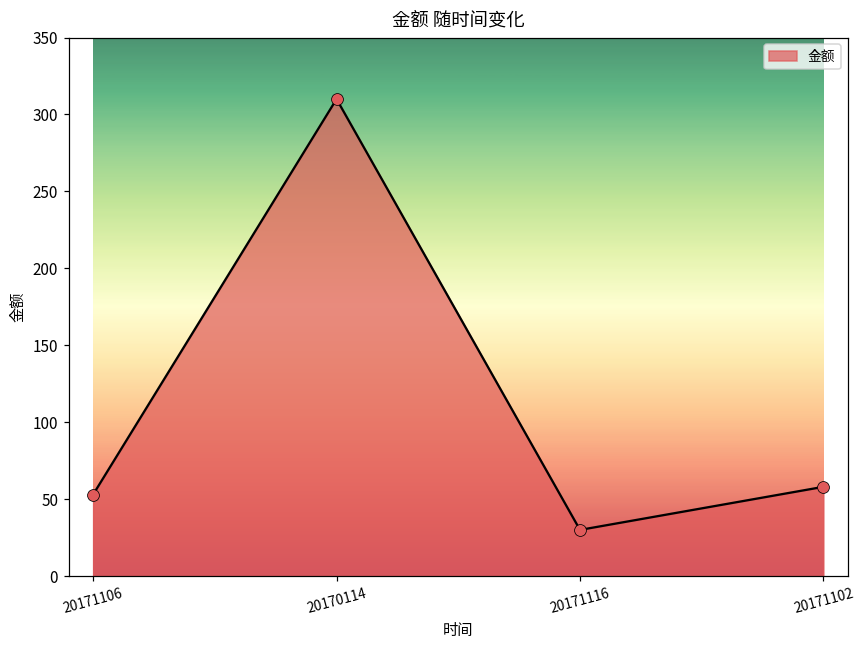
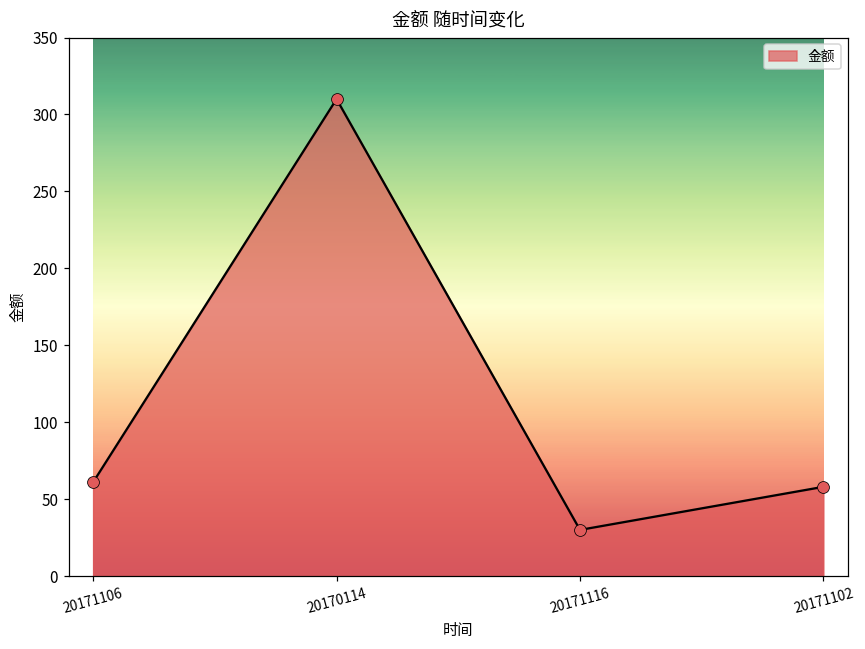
  {
-   "20171106": 53,
+   "20171106": 61,
    "20170114": 310,
    "20171116": 30,
    "20171102": 58
  }
